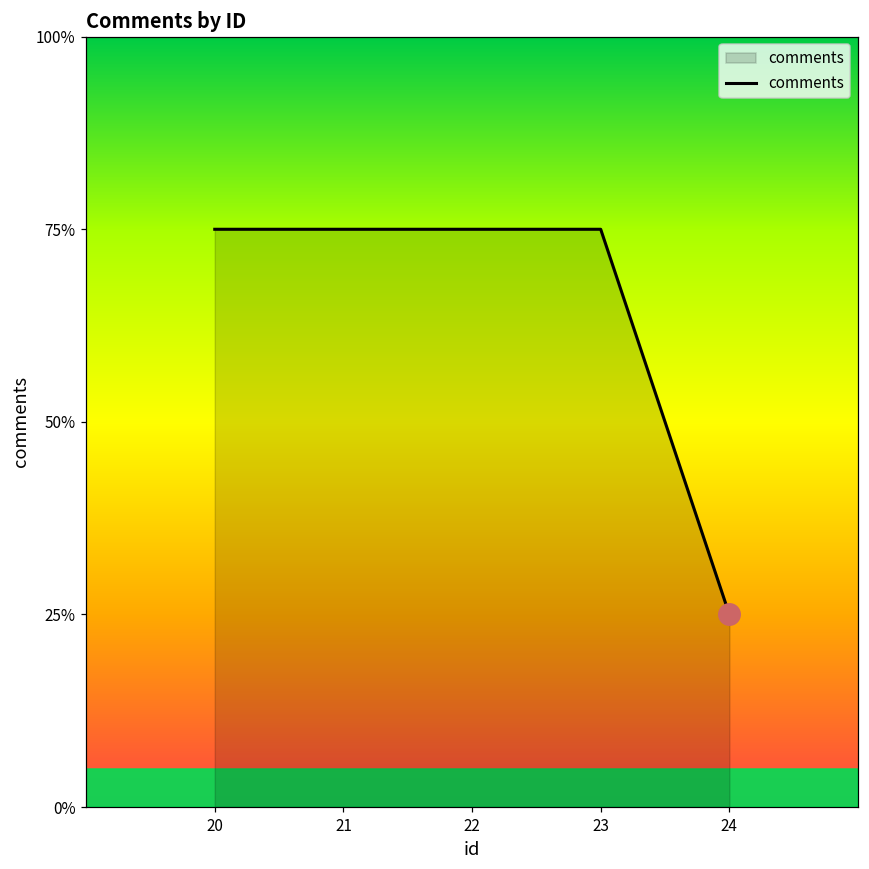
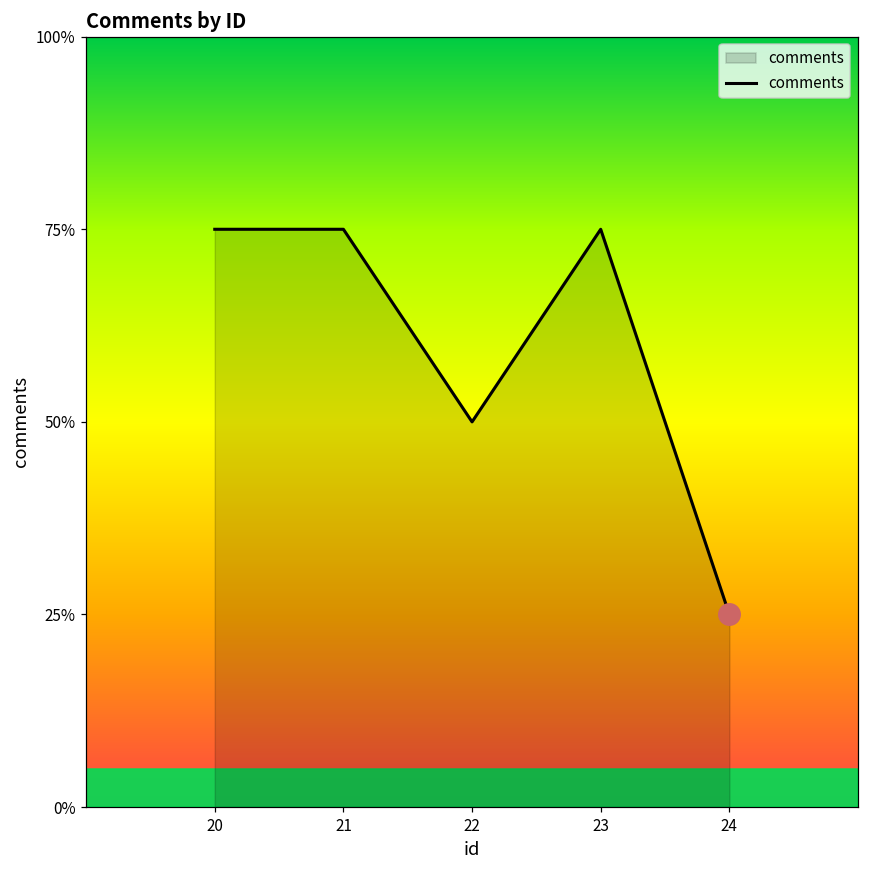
  {
    "comments": {
      "20": "75%",
      "21": "75%",
-     "22": "75%",
+     "22": "50%",
      "23": "75%"
    }
  }
